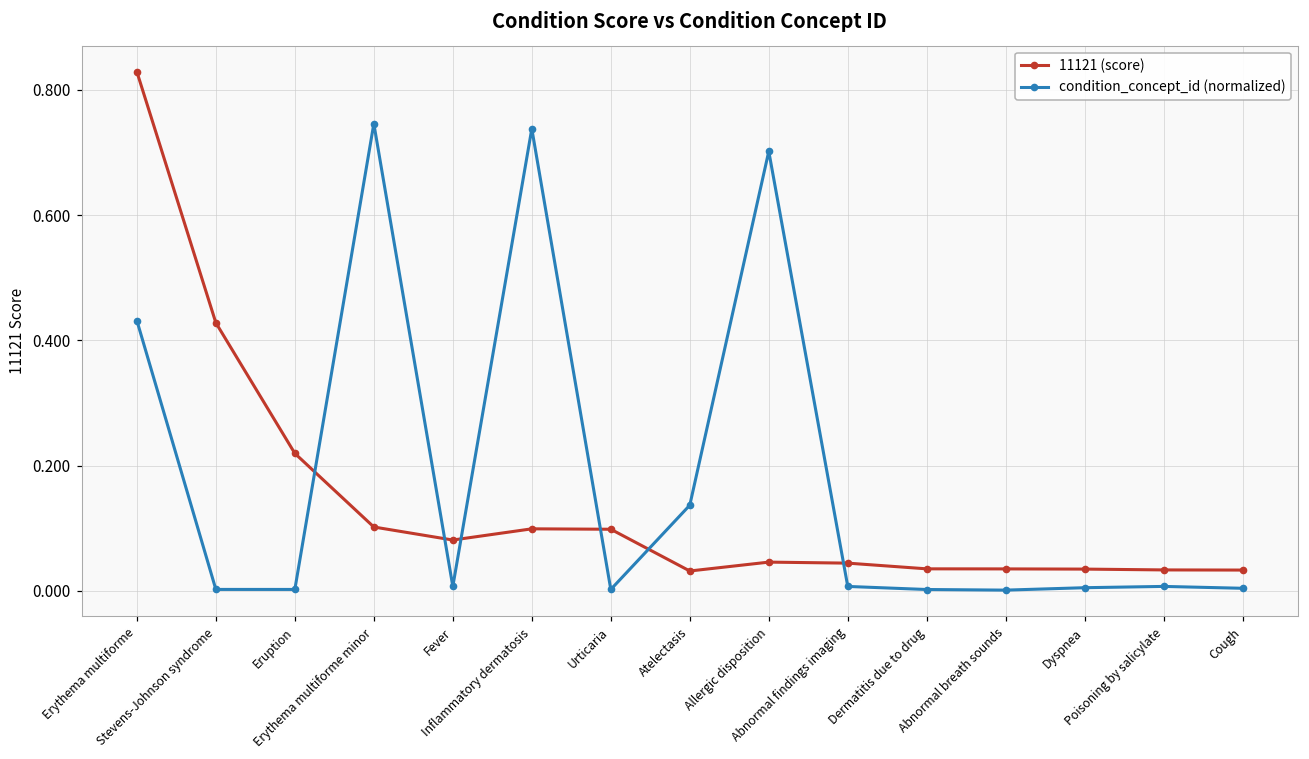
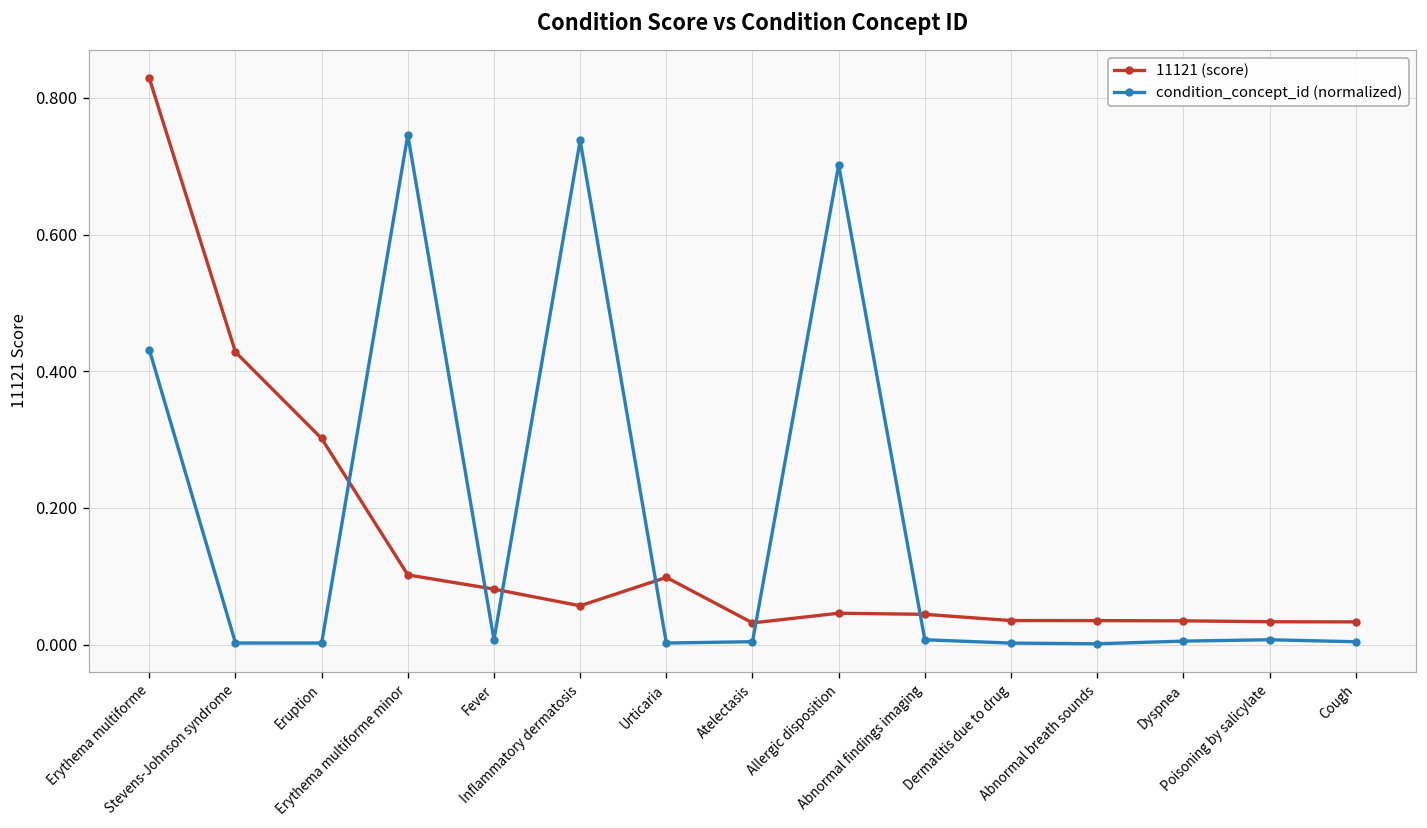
  {
    "11121 (score)": {
      "Erythema multiforme": 0.83,
      "Stevens-Johnson syndrome": 0.43,
-     "Eruption": 0.22,
+     "Eruption": 0.30,
      "Erythema multiforme minor": 0.10,
      "Fever": 0.08,
-     "Inflammatory dermatosis": 0.10,
+     "Inflammatory dermatosis": 0.06,
      "Urticaria": 0.10,
      "Atelectasis": 0.03,
      "Allergic disposition": 0.05,
      "Abnormal findings imaging": 0.04,
      "Dermatitis due to drug": 0.04,
      "Abnormal breath sounds": 0.04,
      "Dyspnea": 0.03,
      "Poisoning by salicylate": 0.03,
      "Cough": 0.03
    },
    "condition_concept_id (normalized)": {
      "Erythema multiforme": 0.43,
      "Stevens-Johnson syndrome": 0.00,
      "Eruption": 0.00,
      "Erythema multiforme minor": 0.75,
      "Fever": 0.01,
      "Inflammatory dermatosis": 0.74,
      "Urticaria": 0.00,
-     "Atelectasis": 0.14,
+     "Atelectasis": 0.00,
      "Allergic disposition": 0.70,
      "Abnormal findings imaging": 0.01,
      "Dermatitis due to drug": 0.00,
      "Abnormal breath sounds": 0.00,
      "Dyspnea": 0.01,
      "Poisoning by salicylate": 0.01,
      "Cough": 0.00
    }
  }
